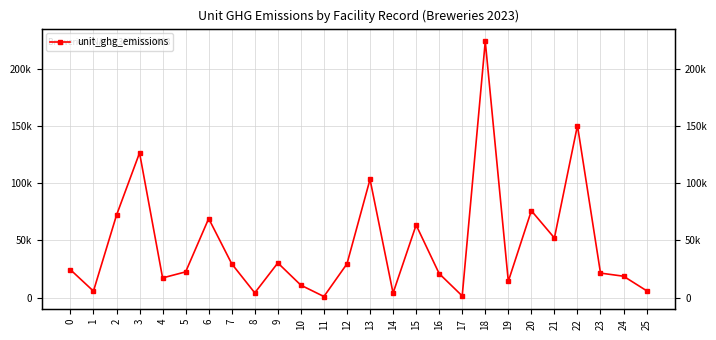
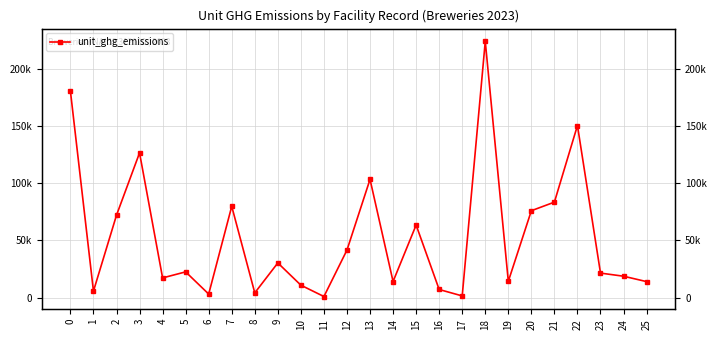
  {
-   "0": 24000,
+   "0": 181000,
    "1": 6000,
    "2": 72000,
    "3": 127000,
    "4": 17000,
    "5": 22000,
-   "6": 69000,
-   "7": 30000,
+   "6": 3000,
+   "7": 80000,
    "8": 4000,
    "9": 30000,
    "10": 11000,
    "11": 1000,
-   "12": 30000,
+   "12": 42000,
    "13": 103000,
-   "14": 4000,
+   "14": 14000,
    "15": 63000,
-   "16": 21000,
+   "16": 7000,
    "17": 1000,
    "18": 224000,
    "19": 14000,
    "20": 76000,
-   "21": 52000,
+   "21": 84000,
    "22": 151000,
    "23": 21000,
    "24": 19000,
-   "25": 6000
+   "25": 14000
  }
